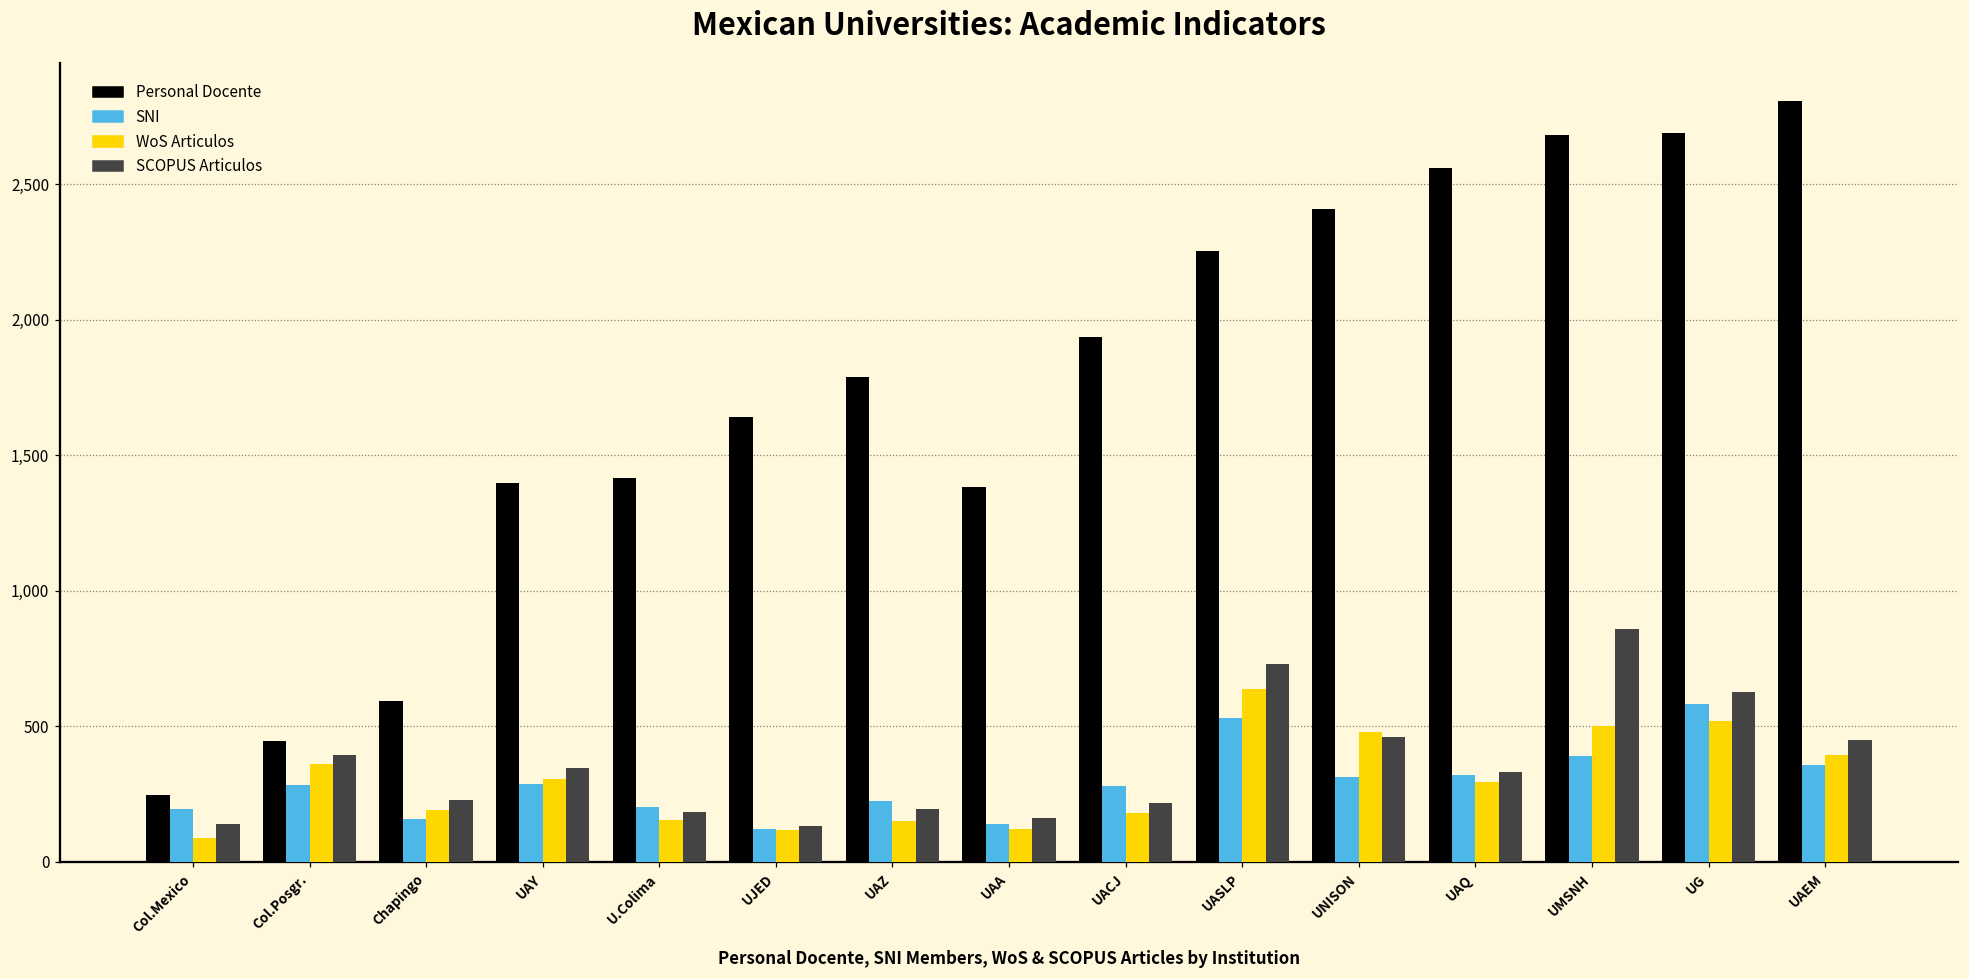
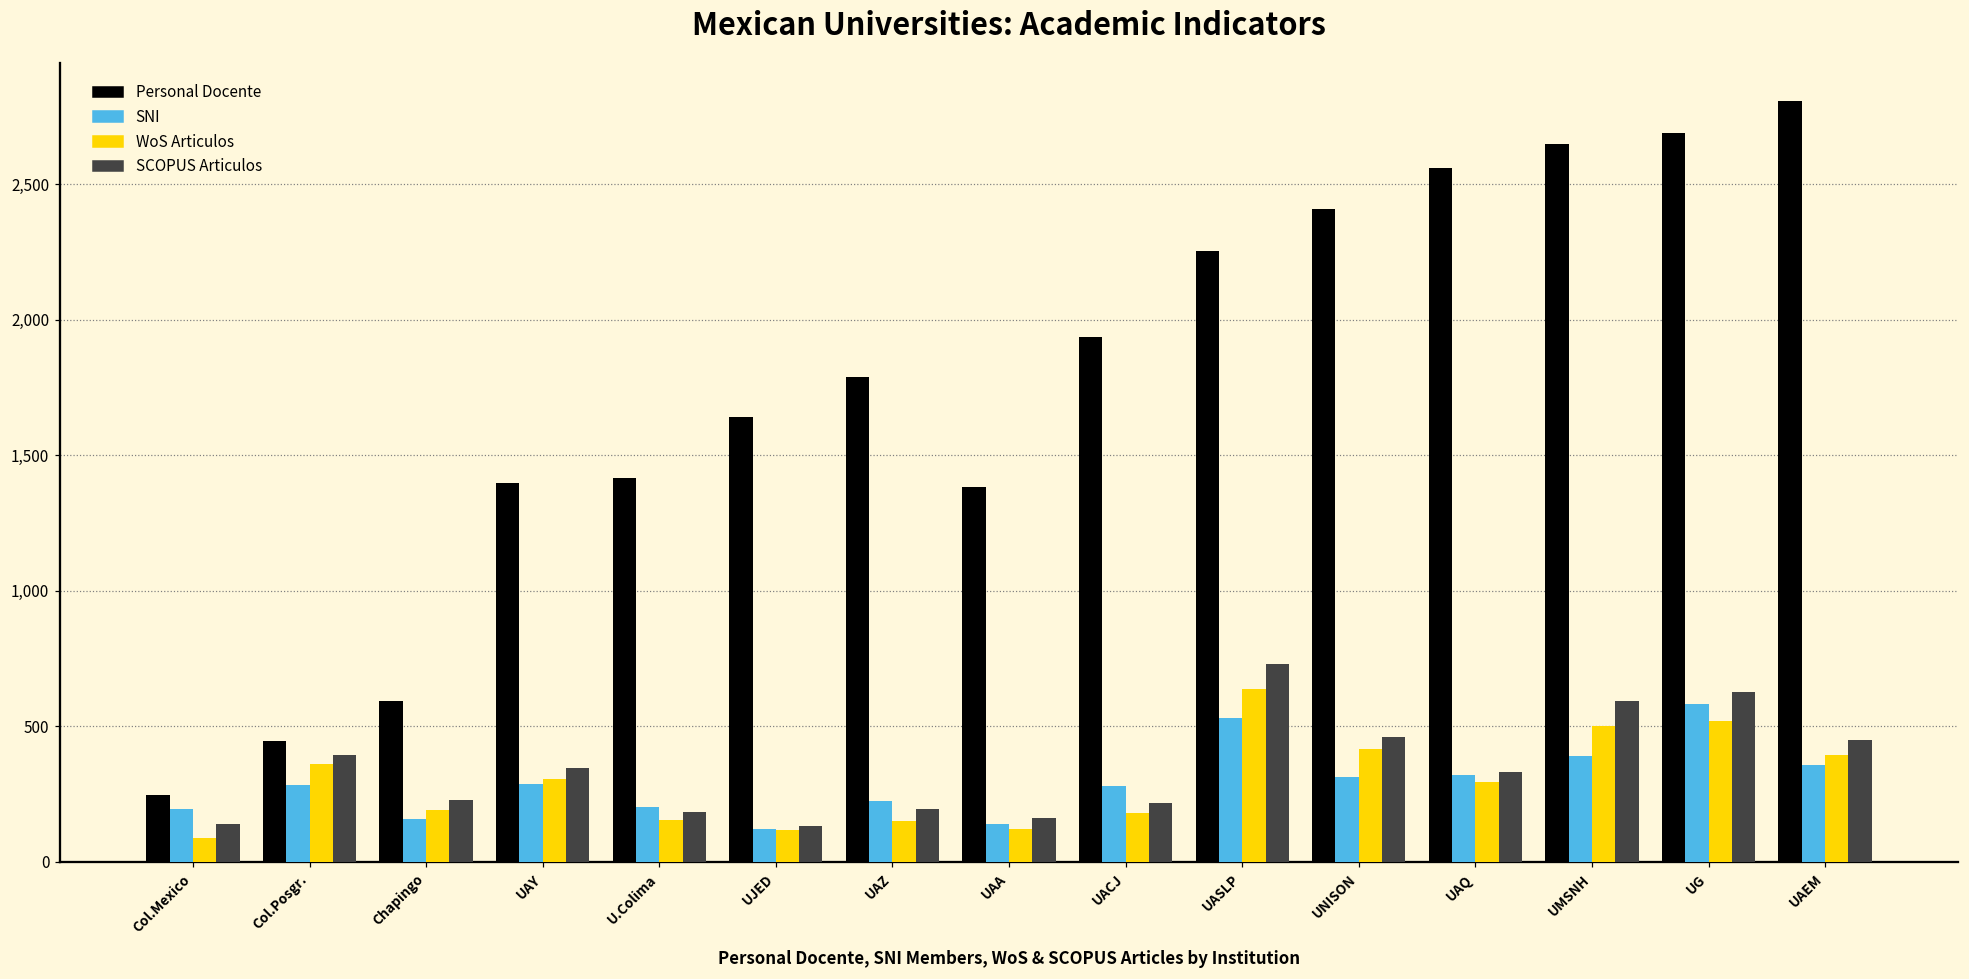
  {
    "Personal Docente": {
      "Col.Mexico": "250",
      "Col.Posgr.": "450",
      "Chapingo": "590",
      "UAY": "1,400",
      "U.Colima": "1,420",
      "UJED": "1,640",
      "UAZ": "1,790",
      "UAA": "1,380",
      "UACJ": "1,940",
      "UASLP": "2,250",
      "UNISON": "2,410",
      "UAQ": "2,560",
-     "UMSNH": "2,680",
+     "UMSNH": "2,650",
      "UG": "2,690",
      "UAEM": "2,810"
    },
    "SNI": {
      "Col.Mexico": "200",
      "Col.Posgr.": "280",
      "Chapingo": "160",
      "UAY": "290",
      "U.Colima": "200",
      "UJED": "120",
      "UAZ": "220",
      "UAA": "140",
      "UACJ": "280",
      "UASLP": "530",
      "UNISON": "310",
      "UAQ": "320",
      "UMSNH": "390",
      "UG": "580",
      "UAEM": "360"
    },
    "WoS Articulos": {
      "Col.Mexico": "90",
      "Col.Posgr.": "360",
      "Chapingo": "190",
      "UAY": "310",
      "U.Colima": "160",
      "UJED": "120",
      "UAZ": "150",
      "UAA": "120",
      "UACJ": "180",
      "UASLP": "640",
-     "UNISON": "480",
+     "UNISON": "420",
      "UAQ": "300",
      "UMSNH": "500",
      "UG": "520",
      "UAEM": "400"
    },
    "SCOPUS Articulos": {
      "Col.Mexico": "140",
      "Col.Posgr.": "390",
      "Chapingo": "230",
      "UAY": "350",
      "U.Colima": "180",
      "UJED": "130",
      "UAZ": "200",
      "UAA": "160",
      "UACJ": "220",
      "UASLP": "730",
      "UNISON": "460",
      "UAQ": "330",
-     "UMSNH": "860",
+     "UMSNH": "600",
      "UG": "630",
      "UAEM": "450"
    }
  }
